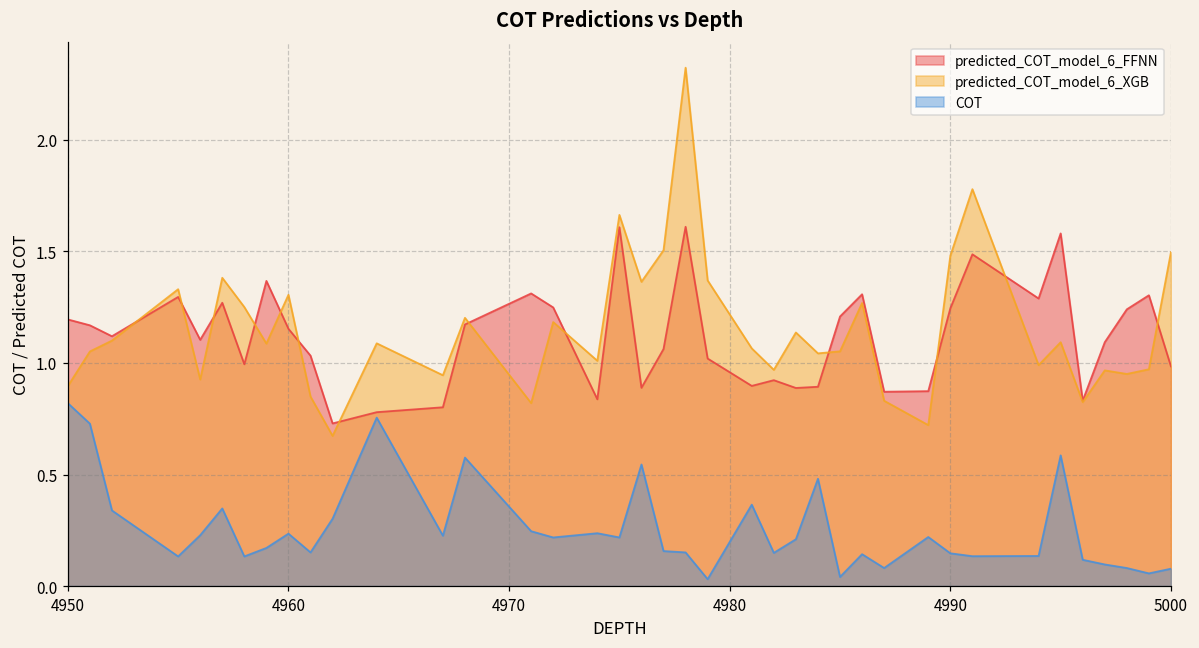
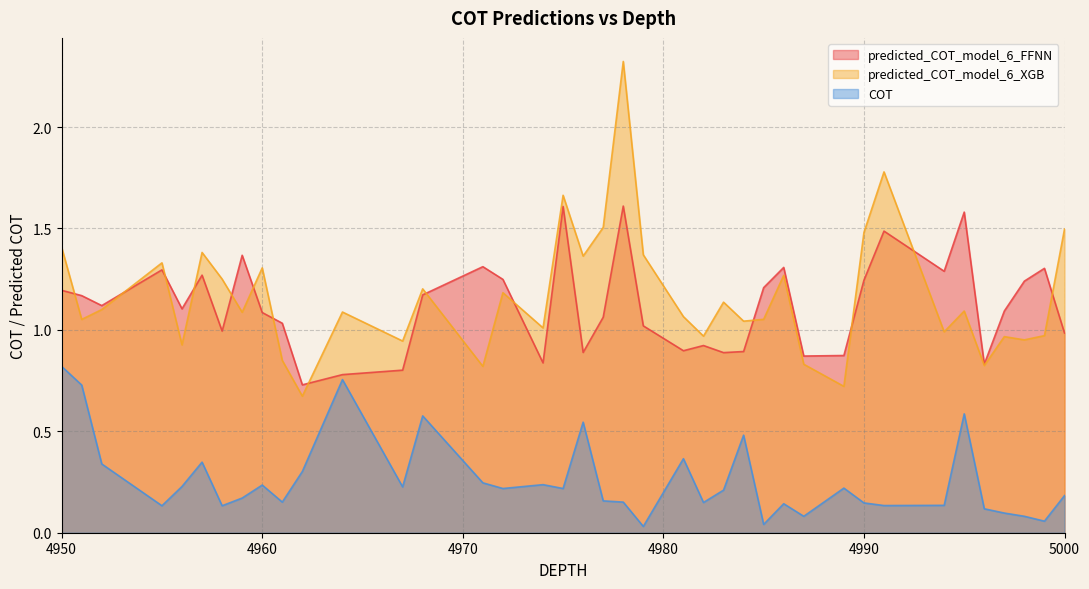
  {
    "predicted_COT_model_6_FFNN": {
      "4950": 1.20,
-     "4960": 1.15,
+     "4960": 1.09,
      "4990": 1.24,
      "5000": 0.98
    },
    "predicted_COT_model_6_XGB": {
-     "4950": 0.90,
+     "4950": 1.41,
      "4960": 1.31,
      "4990": 1.48,
      "5000": 1.50
    },
    "COT": {
      "4950": 0.82,
      "4960": 0.24,
      "4990": 0.15,
-     "5000": 0.08
+     "5000": 0.18
    }
  }
